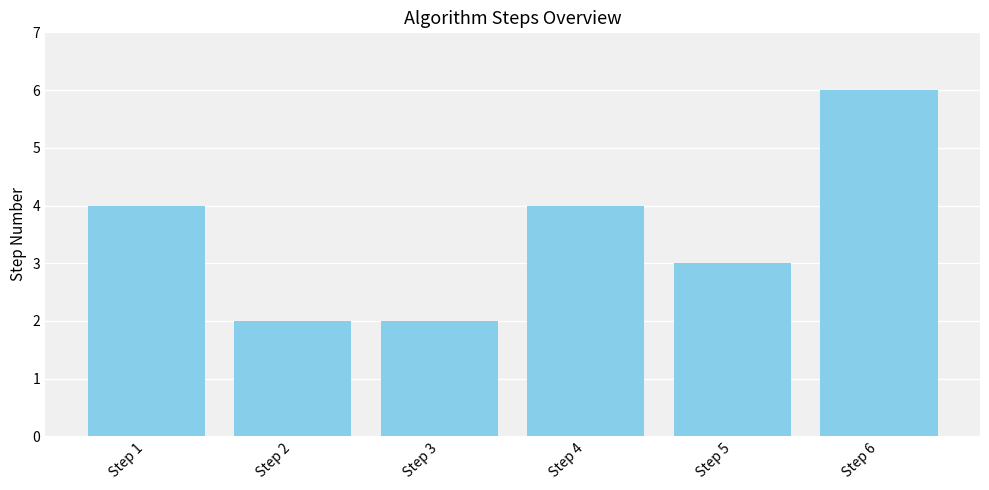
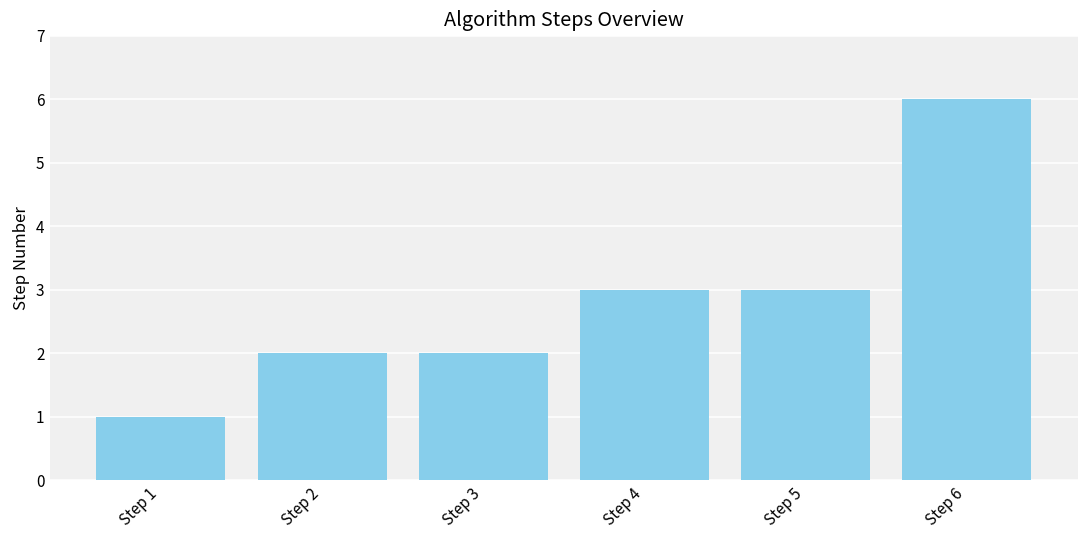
  {
-   "Step 1": 4,
+   "Step 1": 1,
    "Step 2": 2,
    "Step 3": 2,
-   "Step 4": 4,
+   "Step 4": 3,
    "Step 5": 3,
    "Step 6": 6
  }
